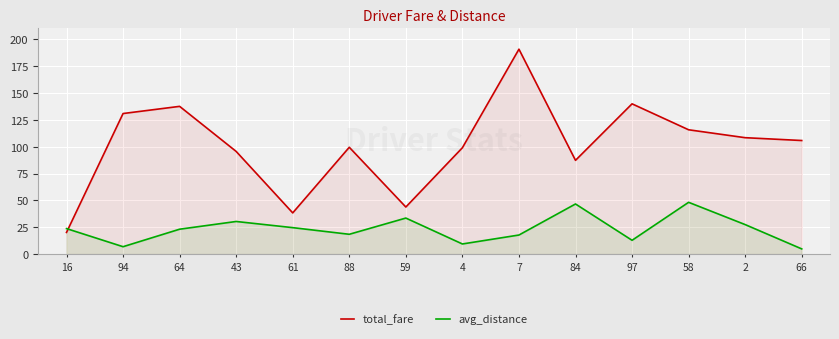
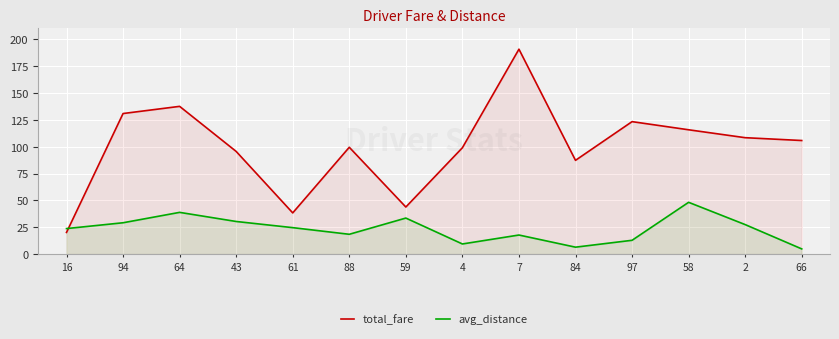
  {
    "total_fare": {
      "16": 20,
      "94": 131,
      "64": 138,
      "43": 96,
      "61": 38,
      "88": 99,
      "59": 44,
      "4": 99,
      "7": 191,
      "84": 87,
-     "97": 140,
+     "97": 123,
      "58": 116,
      "2": 108,
      "66": 106
    },
    "avg_distance": {
      "16": 24,
-     "94": 7,
-     "64": 23,
+     "94": 29,
+     "64": 39,
      "43": 30,
      "61": 25,
      "88": 18,
      "59": 34,
      "4": 9,
      "7": 18,
-     "84": 47,
+     "84": 6,
      "97": 13,
      "58": 48,
      "2": 27,
      "66": 5
    }
  }
